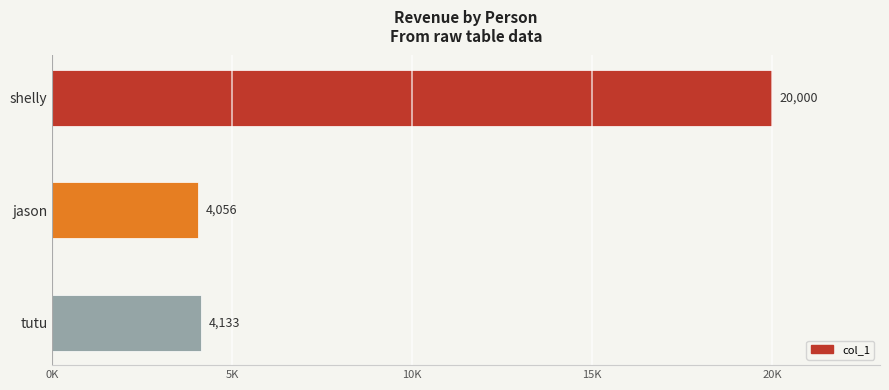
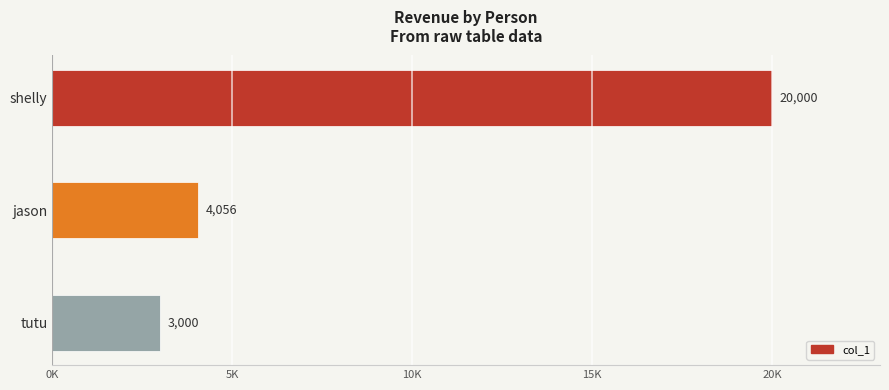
  {
    "shelly": "20,000",
    "jason": "4,056",
-   "tutu": "4,133"
+   "tutu": "3,000"
  }
